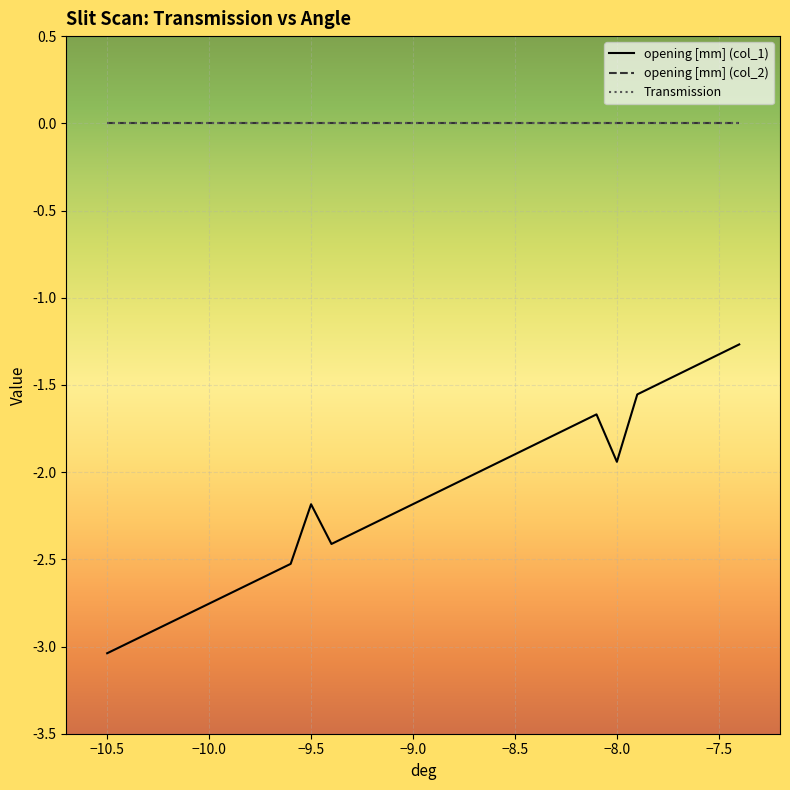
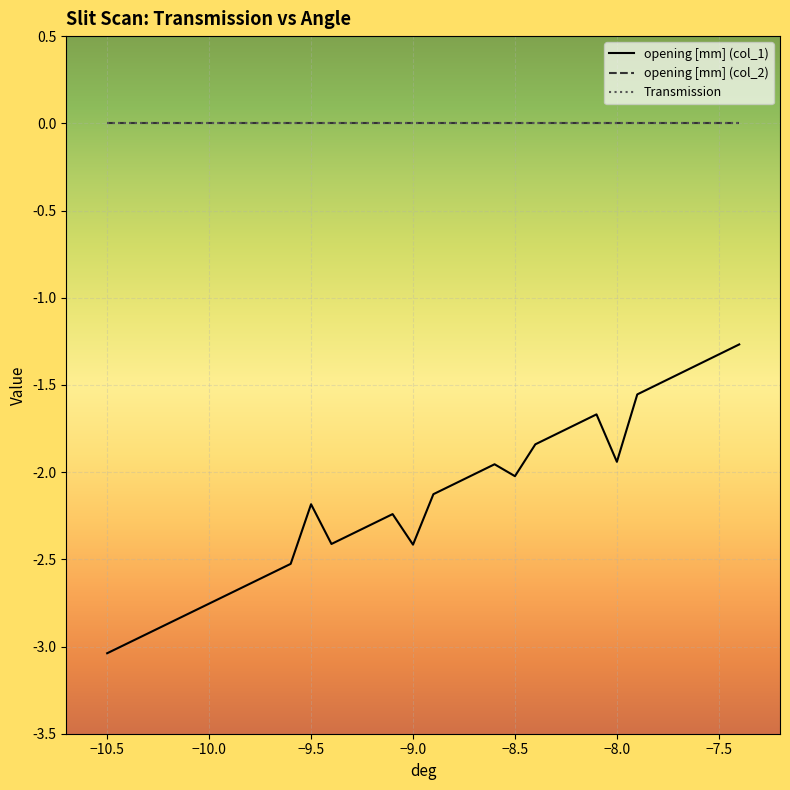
  {
    "opening [mm] (col_1)": {
      "−10.5": -3.04,
      "−10.0": -2.75,
      "−9.5": -2.18,
-     "−9.0": -2.18,
-     "−8.5": -1.90,
+     "−9.0": -2.42,
+     "−8.5": -2.02,
      "−8.0": -1.94,
      "−7.5": -1.33
    },
    "Transmission": {
      "−10.5": 0.00,
      "−10.0": 0.00,
      "−9.5": 0.00,
      "−9.0": 0.00,
      "−8.5": 0.00,
      "−8.0": 0.00,
      "−7.5": 0.00
    }
  }
